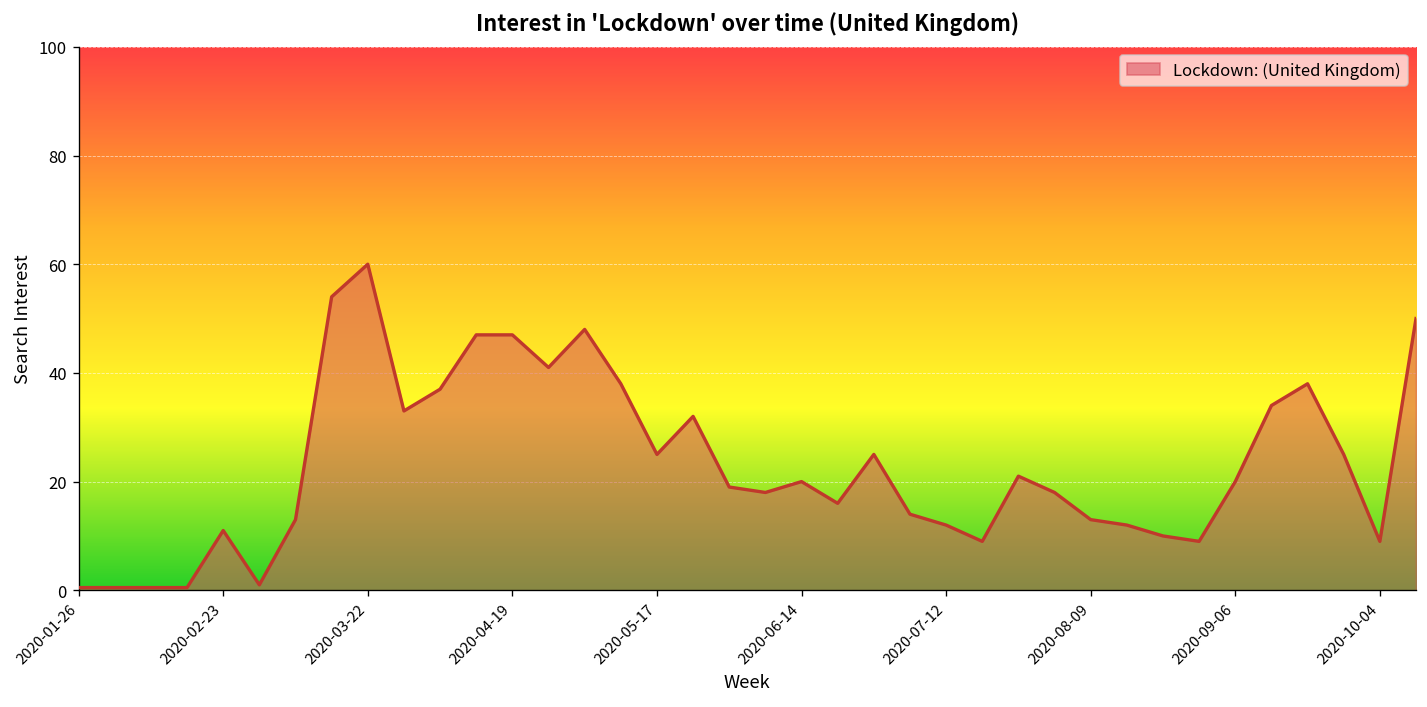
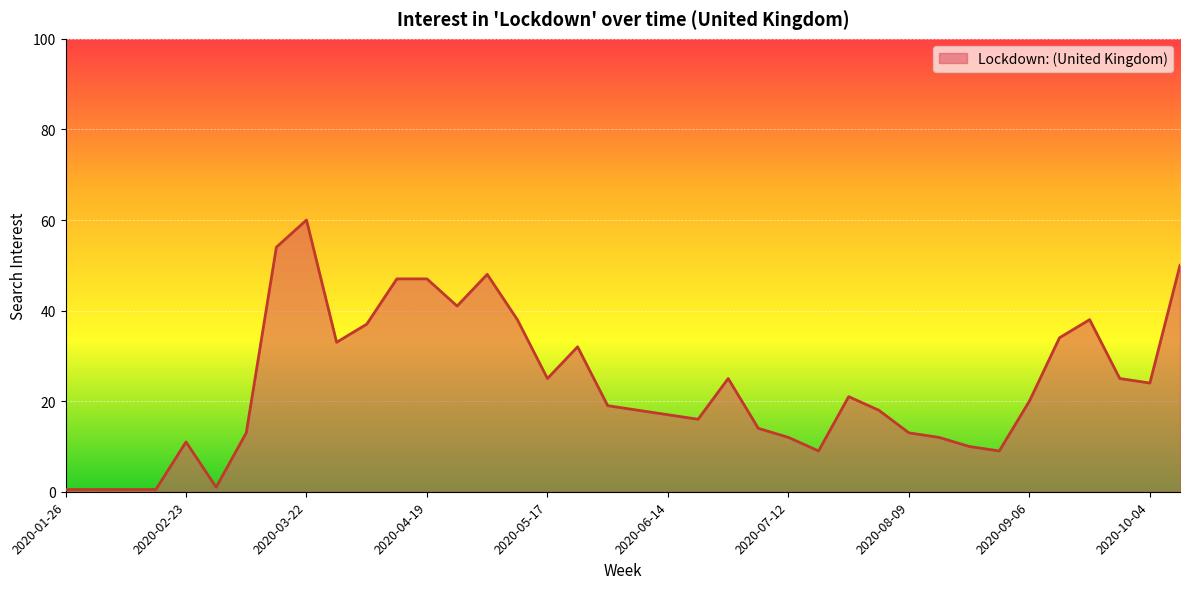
  {
    "2020-01-26": 1,
    "2020-02-23": 11,
    "2020-03-22": 60,
    "2020-04-19": 47,
    "2020-05-17": 25,
-   "2020-06-14": 20,
+   "2020-06-14": 17,
    "2020-07-12": 12,
    "2020-08-09": 13,
    "2020-09-06": 20,
-   "2020-10-04": 9
+   "2020-10-04": 24
  }
